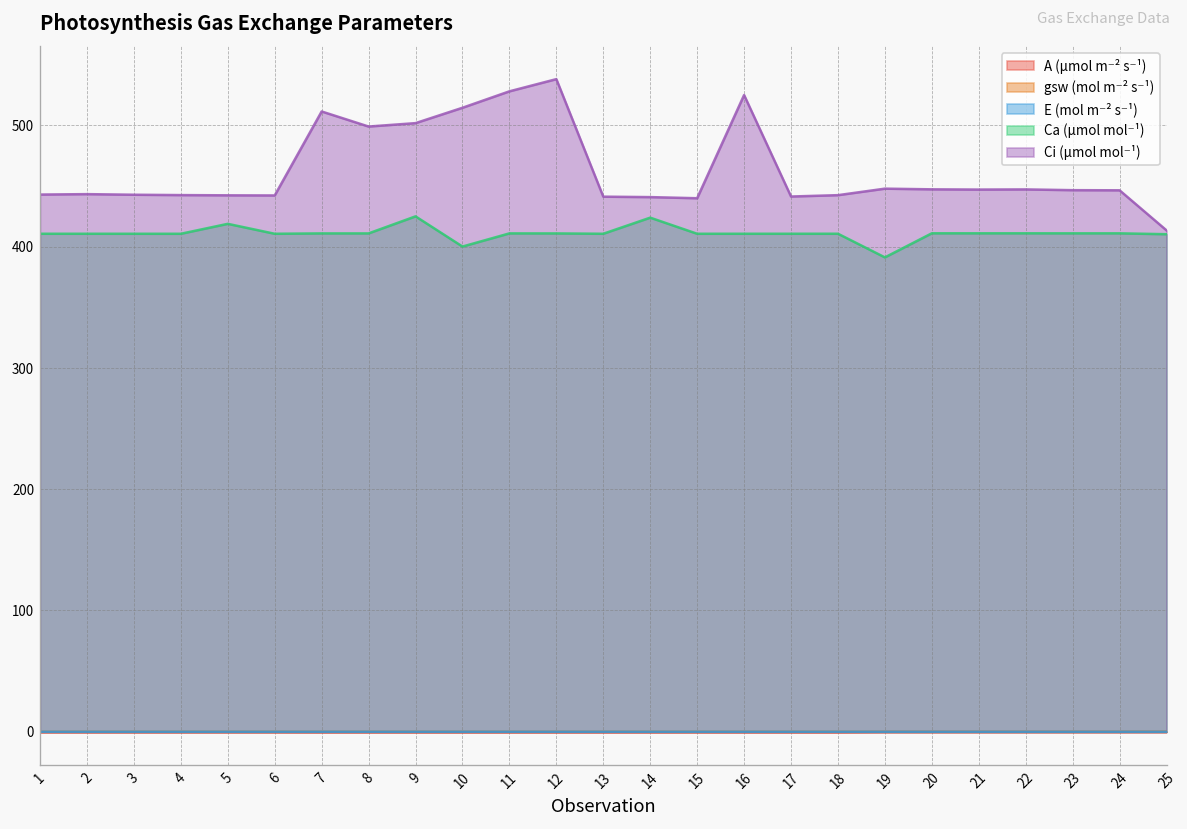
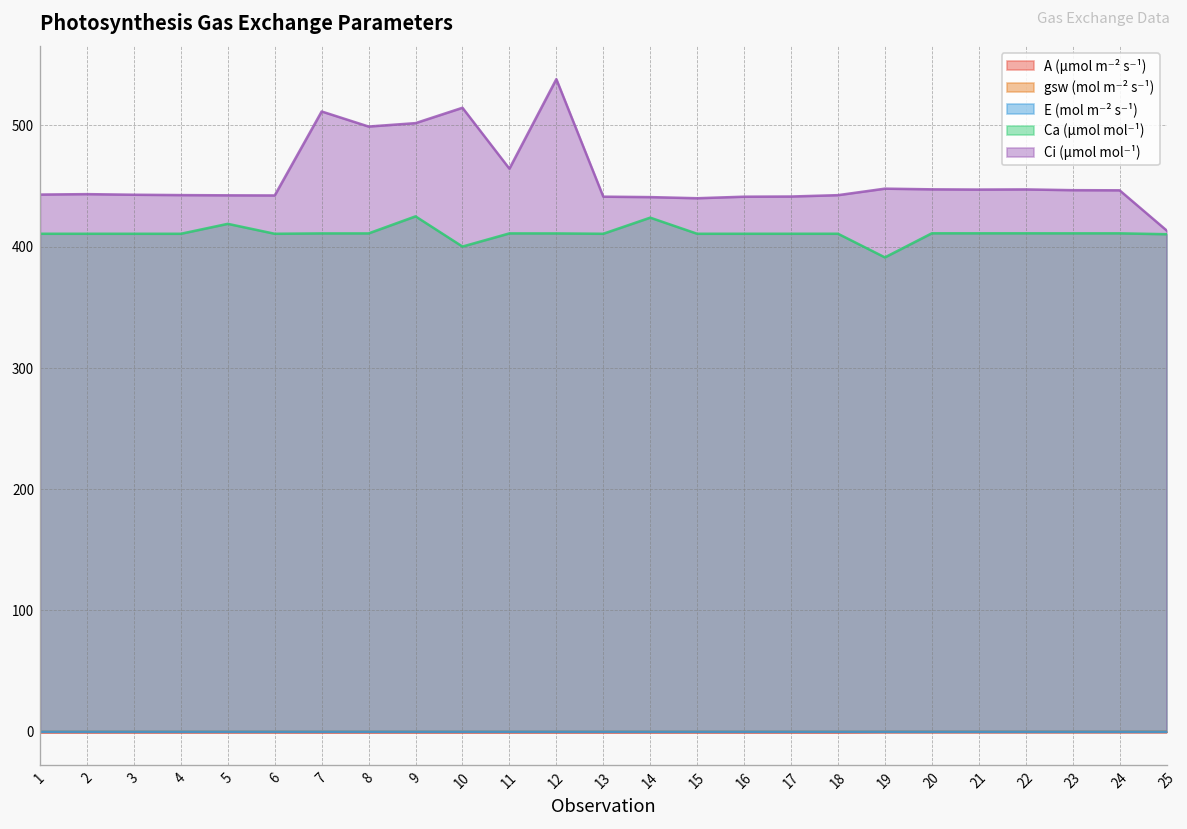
  {
    "E (mol m⁻² s⁻¹)": {
      "1": 0,
      "2": 0,
      "3": 0,
      "4": 0,
      "5": 0,
      "6": 0,
      "7": 0,
      "8": 0,
      "9": 0,
      "10": 0,
      "11": 0,
      "12": 0,
      "13": 0,
      "14": 0,
      "15": 0,
      "16": 0,
      "17": 0,
      "18": 0,
      "19": 0,
      "20": 0,
      "21": 0,
      "22": 0,
      "23": 0,
      "24": 0,
      "25": 0
    },
    "Ca (µmol mol⁻¹)": {
      "1": 411,
      "2": 411,
      "3": 411,
      "4": 411,
      "5": 419,
      "6": 411,
      "7": 411,
      "8": 411,
      "9": 425,
      "10": 400,
      "11": 411,
      "12": 411,
      "13": 411,
      "14": 424,
      "15": 411,
      "16": 411,
      "17": 411,
      "18": 411,
      "19": 391,
      "20": 411,
      "21": 411,
      "22": 411,
      "23": 411,
      "24": 411,
      "25": 410
    },
    "Ci (µmol mol⁻¹)": {
      "1": 443,
      "2": 443,
      "3": 443,
      "4": 442,
      "5": 442,
      "6": 442,
      "7": 511,
      "8": 499,
      "9": 502,
      "10": 514,
-     "11": 528,
+     "11": 464,
      "12": 538,
      "13": 441,
      "14": 441,
      "15": 440,
-     "16": 525,
+     "16": 441,
      "17": 441,
      "18": 442,
      "19": 448,
      "20": 447,
      "21": 447,
      "22": 447,
      "23": 446,
      "24": 446,
      "25": 413
    }
  }
